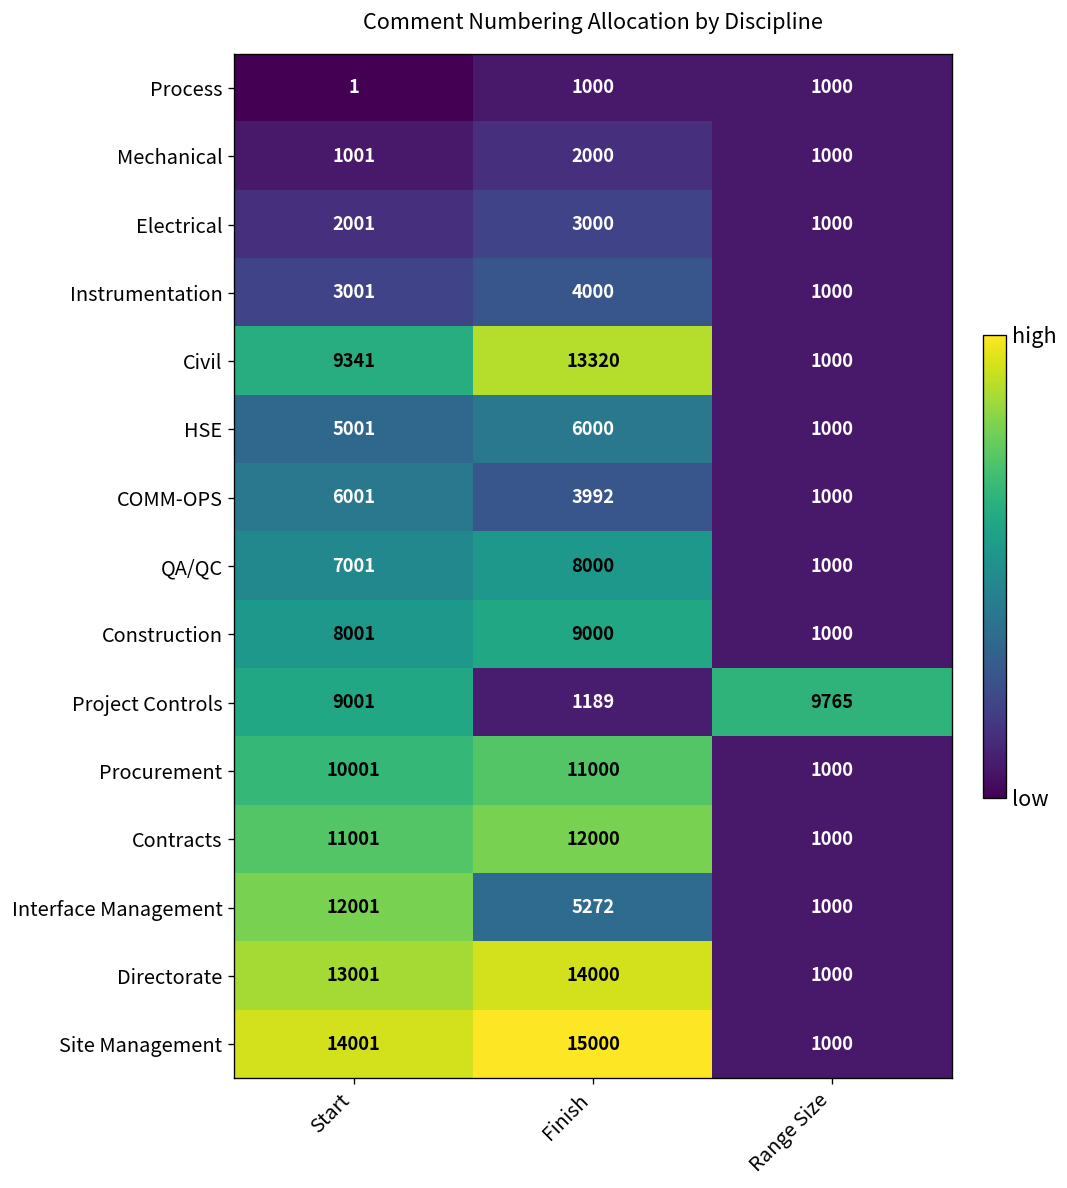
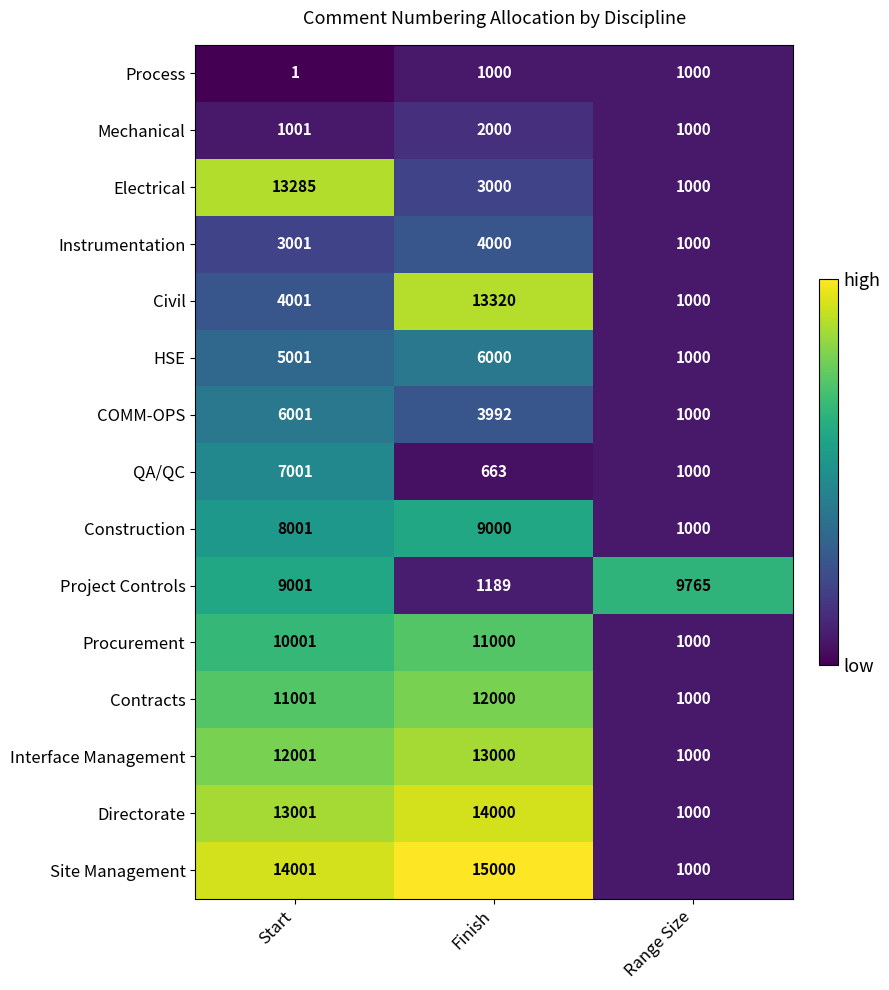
  {
    "Process": {
      "Start": 1,
      "Finish": 1000,
      "Range Size": 1000
    },
    "Mechanical": {
      "Start": 1001,
      "Finish": 2000,
      "Range Size": 1000
    },
    "Electrical": {
-     "Start": 2001,
+     "Start": 13285,
      "Finish": 3000,
      "Range Size": 1000
    },
    "Instrumentation": {
      "Start": 3001,
      "Finish": 4000,
      "Range Size": 1000
    },
    "Civil": {
-     "Start": 9341,
+     "Start": 4001,
      "Finish": 13320,
      "Range Size": 1000
    },
    "HSE": {
      "Start": 5001,
      "Finish": 6000,
      "Range Size": 1000
    },
    "COMM-OPS": {
      "Start": 6001,
      "Finish": 3992,
      "Range Size": 1000
    },
    "QA/QC": {
      "Start": 7001,
-     "Finish": 8000,
+     "Finish": 663,
      "Range Size": 1000
    },
    "Construction": {
      "Start": 8001,
      "Finish": 9000,
      "Range Size": 1000
    },
    "Project Controls": {
      "Start": 9001,
      "Finish": 1189,
      "Range Size": 9765
    },
    "Procurement": {
      "Start": 10001,
      "Finish": 11000,
      "Range Size": 1000
    },
    "Contracts": {
      "Start": 11001,
      "Finish": 12000,
      "Range Size": 1000
    },
    "Interface Management": {
      "Start": 12001,
-     "Finish": 5272,
+     "Finish": 13000,
      "Range Size": 1000
    },
    "Directorate": {
      "Start": 13001,
      "Finish": 14000,
      "Range Size": 1000
    },
    "Site Management": {
      "Start": 14001,
      "Finish": 15000,
      "Range Size": 1000
    }
  }
